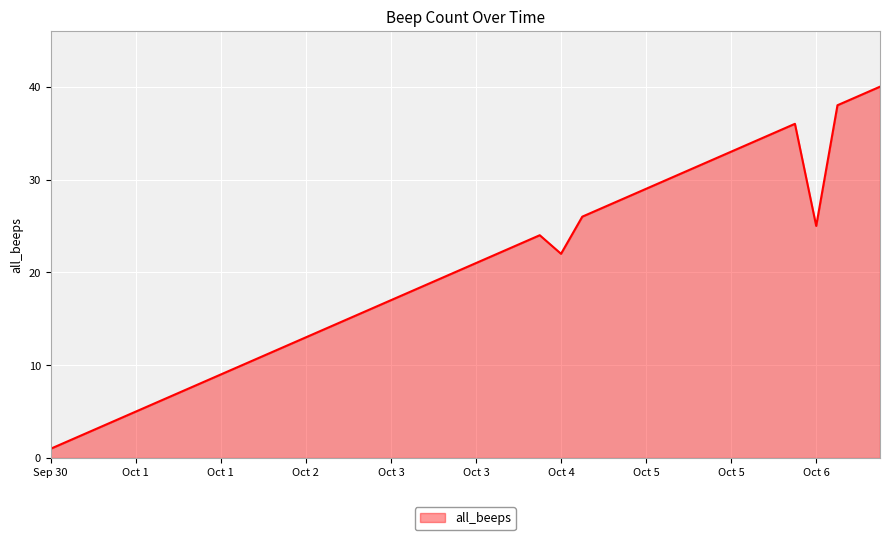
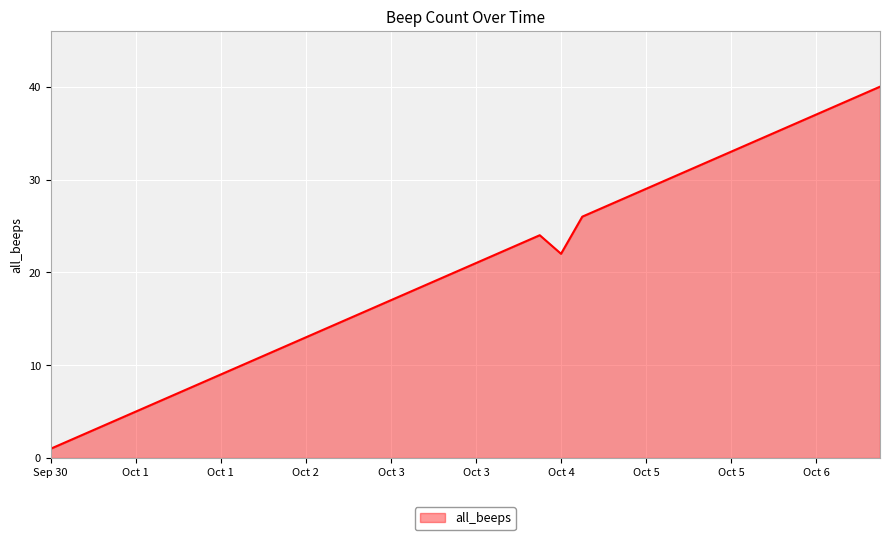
  {
    "Sep 30": 1,
    "Oct 2": 13,
    "Oct 4": 22,
-   "Oct 6": 25
+   "Oct 6": 37
  }
